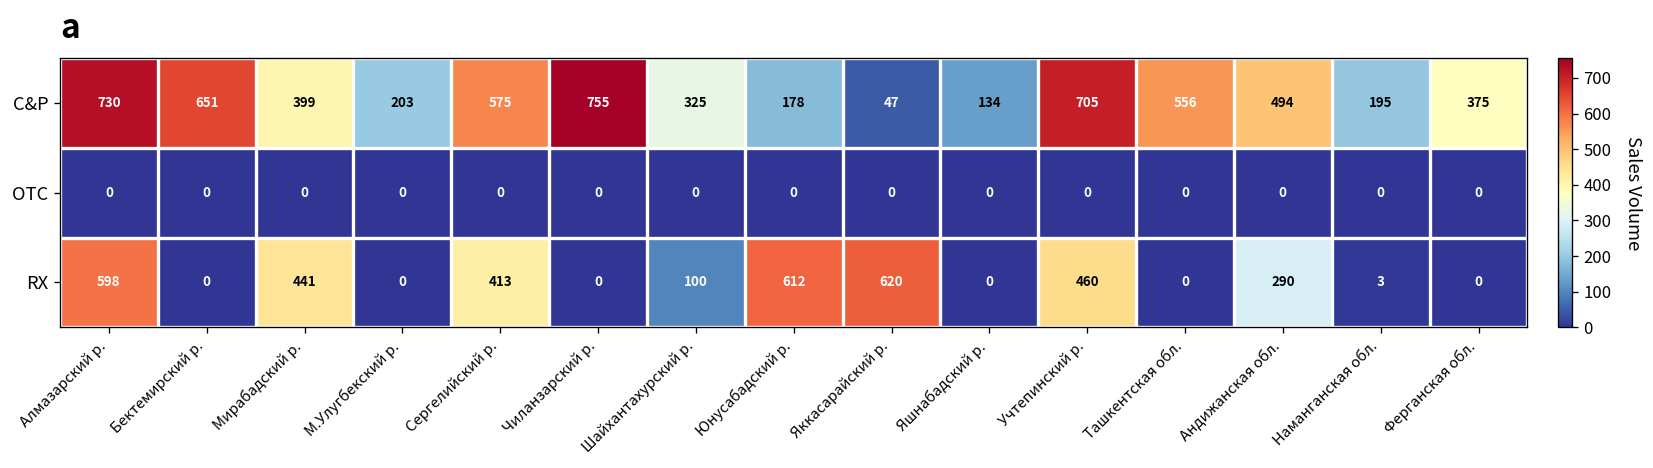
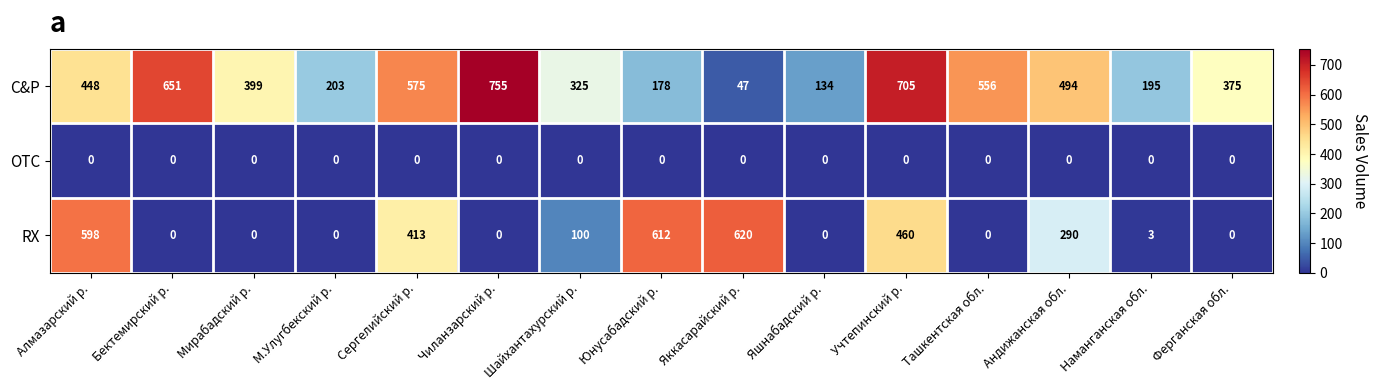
  {
    "C&P": {
-     "Алмазарский р.": 730,
+     "Алмазарский р.": 448,
      "Бектемирский р.": 651,
      "Мирабадский р.": 399,
      "М.Улугбекский р.": 203,
      "Сергелийский р.": 575,
      "Чиланзарский р.": 755,
      "Шайхантахурский р.": 325,
      "Юнусабадский р.": 178,
      "Яккасарайский р.": 47,
      "Яшнабадский р.": 134,
      "Учтепинский р.": 705,
      "Ташкентская обл.": 556,
      "Андижанская обл.": 494,
      "Наманганская обл.": 195,
      "Ферганская обл.": 375
    },
    "OTC": {
      "Алмазарский р.": 0,
      "Бектемирский р.": 0,
      "Мирабадский р.": 0,
      "М.Улугбекский р.": 0,
      "Сергелийский р.": 0,
      "Чиланзарский р.": 0,
      "Шайхантахурский р.": 0,
      "Юнусабадский р.": 0,
      "Яккасарайский р.": 0,
      "Яшнабадский р.": 0,
      "Учтепинский р.": 0,
      "Ташкентская обл.": 0,
      "Андижанская обл.": 0,
      "Наманганская обл.": 0,
      "Ферганская обл.": 0
    },
    "RX": {
      "Алмазарский р.": 598,
      "Бектемирский р.": 0,
-     "Мирабадский р.": 441,
+     "Мирабадский р.": 0,
      "М.Улугбекский р.": 0,
      "Сергелийский р.": 413,
      "Чиланзарский р.": 0,
      "Шайхантахурский р.": 100,
      "Юнусабадский р.": 612,
      "Яккасарайский р.": 620,
      "Яшнабадский р.": 0,
      "Учтепинский р.": 460,
      "Ташкентская обл.": 0,
      "Андижанская обл.": 290,
      "Наманганская обл.": 3,
      "Ферганская обл.": 0
    }
  }
